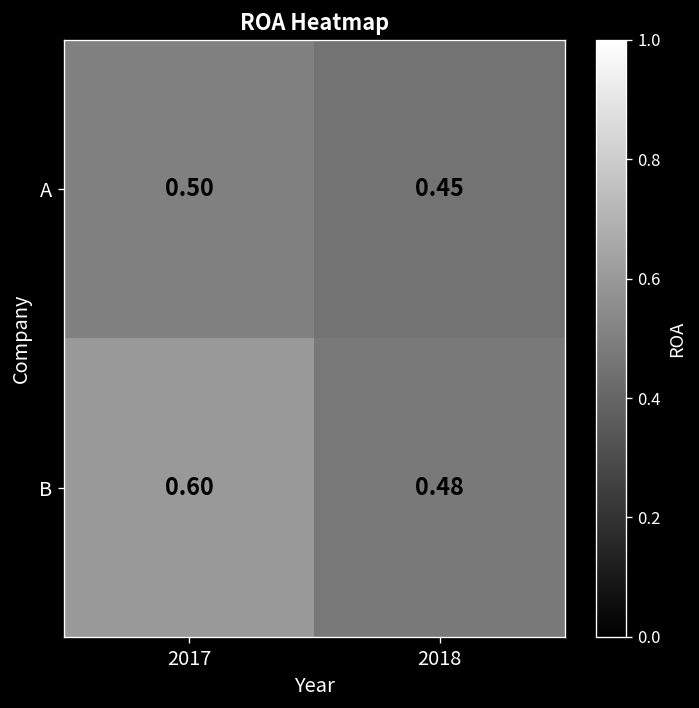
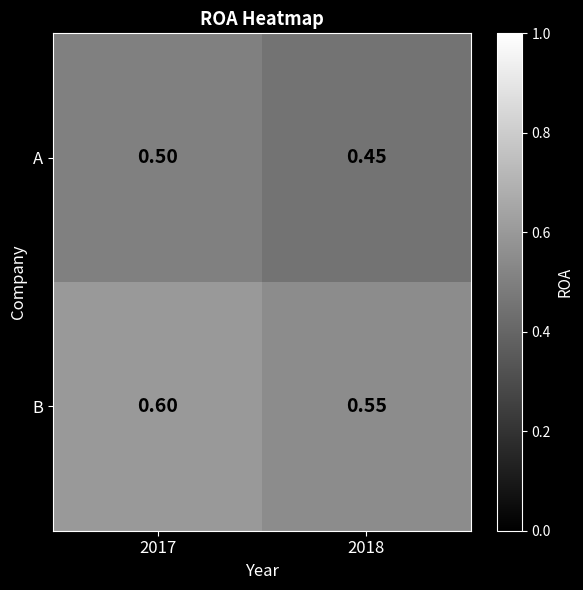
  {
    "A": {
      "2017": 0.50,
      "2018": 0.45
    },
    "B": {
      "2017": 0.60,
-     "2018": 0.48
+     "2018": 0.55
    }
  }
